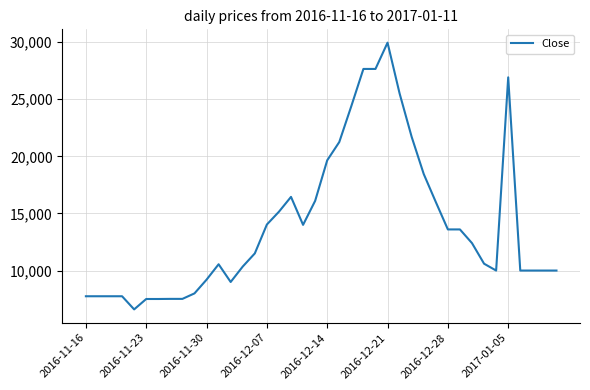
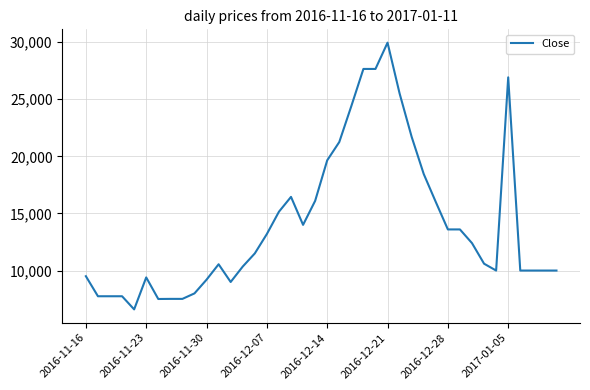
  {
-   "2016-11-16": "7,800",
-   "2016-11-23": "7,500",
+   "2016-11-16": "9,500",
+   "2016-11-23": "9,400",
    "2016-11-30": "9,200",
-   "2016-12-07": "14,000",
+   "2016-12-07": "13,200",
    "2016-12-14": "19,600",
    "2016-12-21": "30,000",
    "2016-12-28": "13,600",
    "2017-01-05": "26,900"
  }
